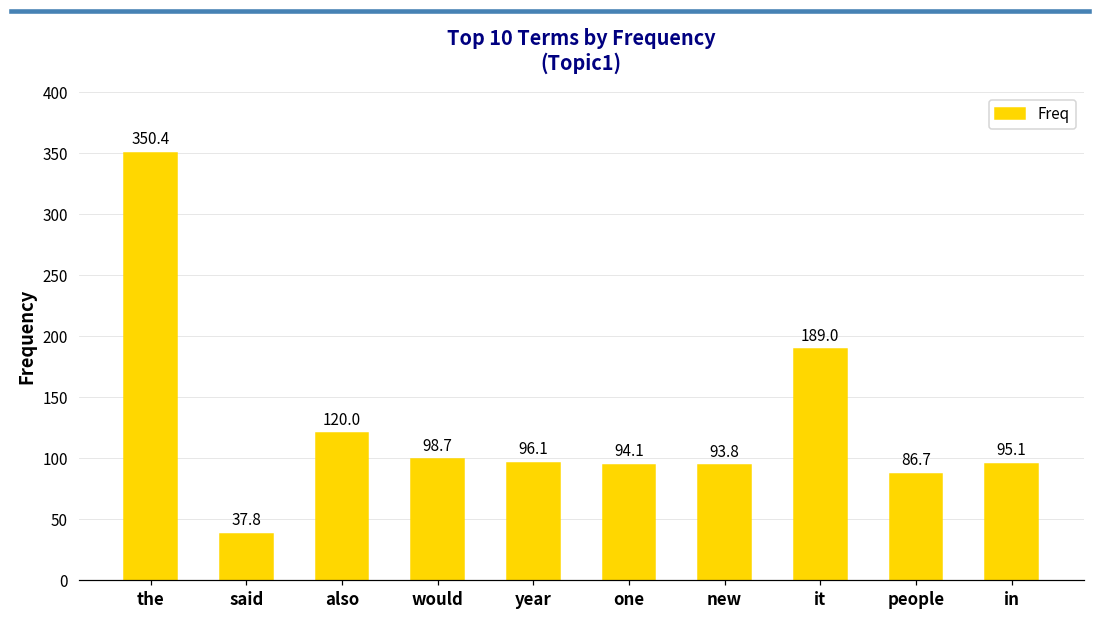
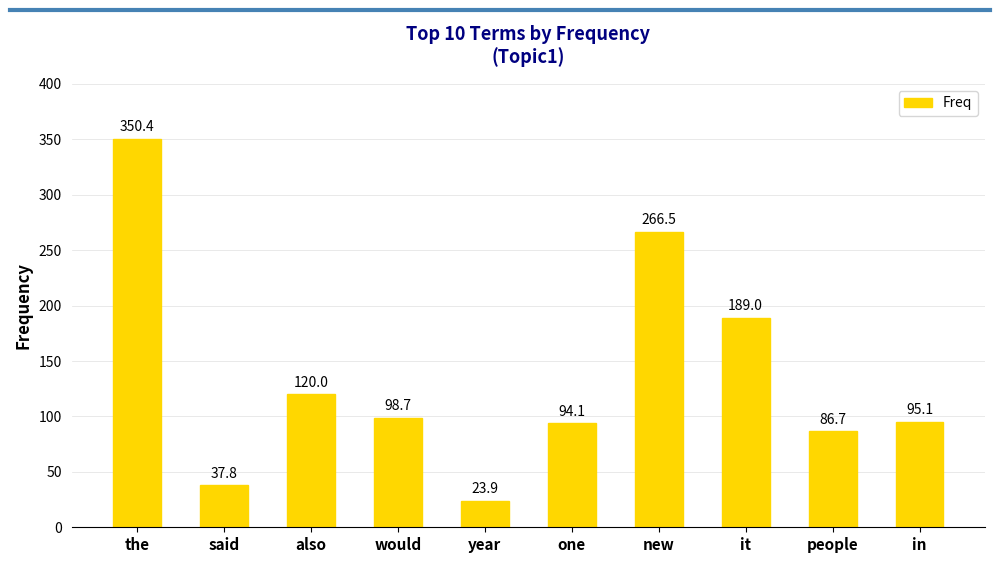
  {
    "the": 350.4,
    "said": 37.8,
    "also": 120.0,
    "would": 98.7,
-   "year": 96.1,
+   "year": 23.9,
    "one": 94.1,
-   "new": 93.8,
+   "new": 266.5,
    "it": 189.0,
    "people": 86.7,
    "in": 95.1
  }
